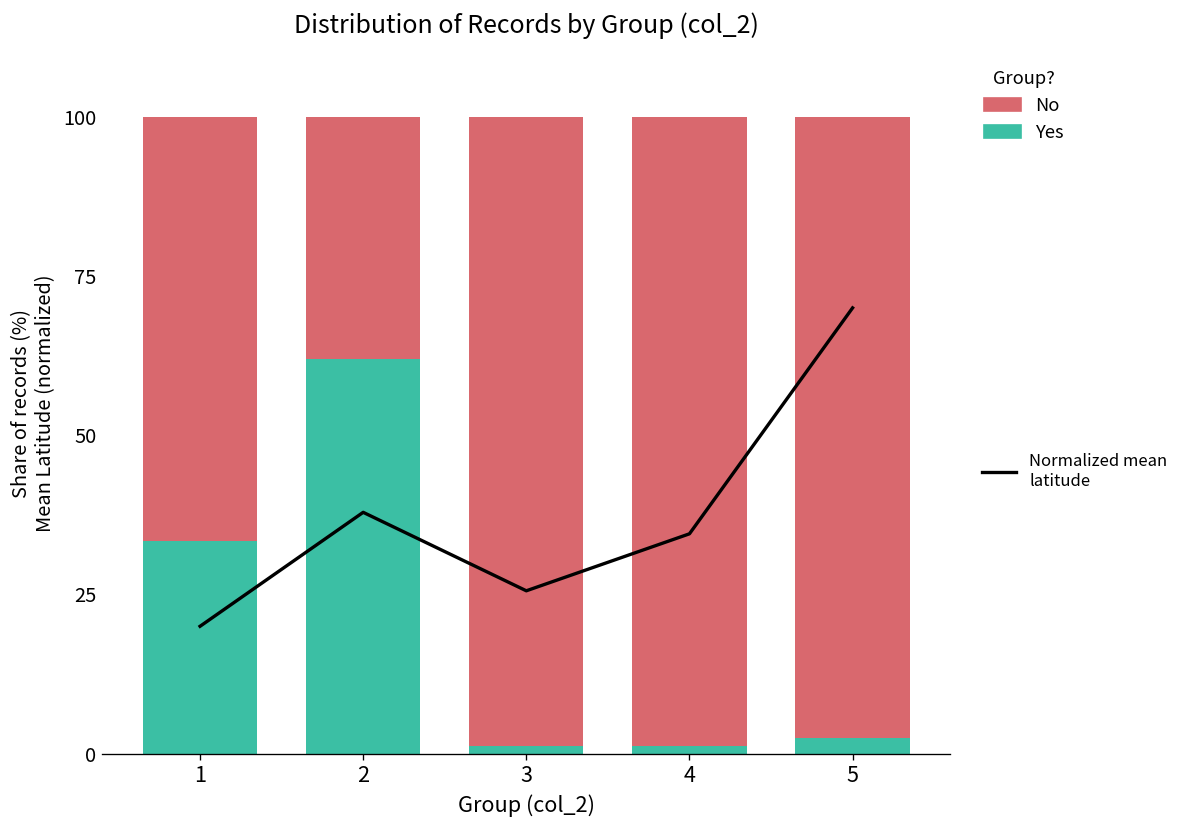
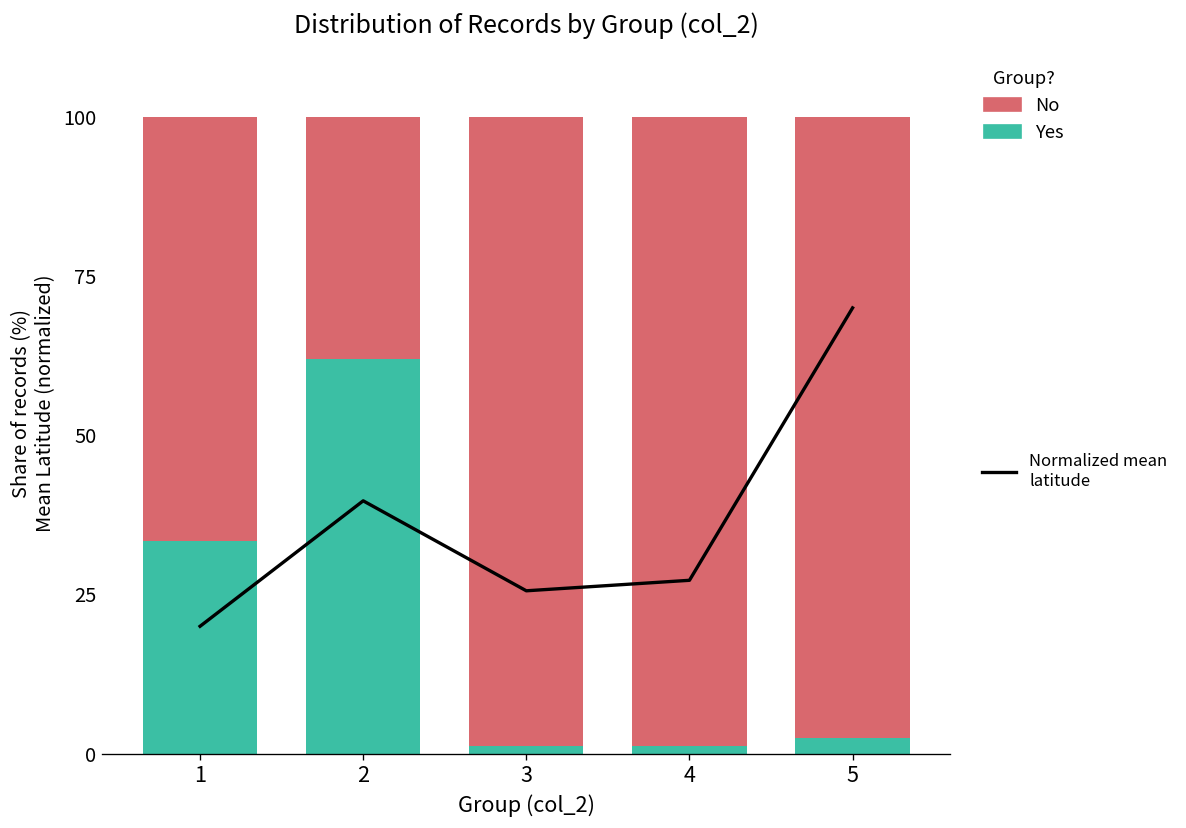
  {
    "Normalized mean latitude": {
      "1": 20,
-     "2": 38,
+     "2": 40,
      "3": 26,
-     "4": 35,
+     "4": 27,
      "5": 70
    }
  }
